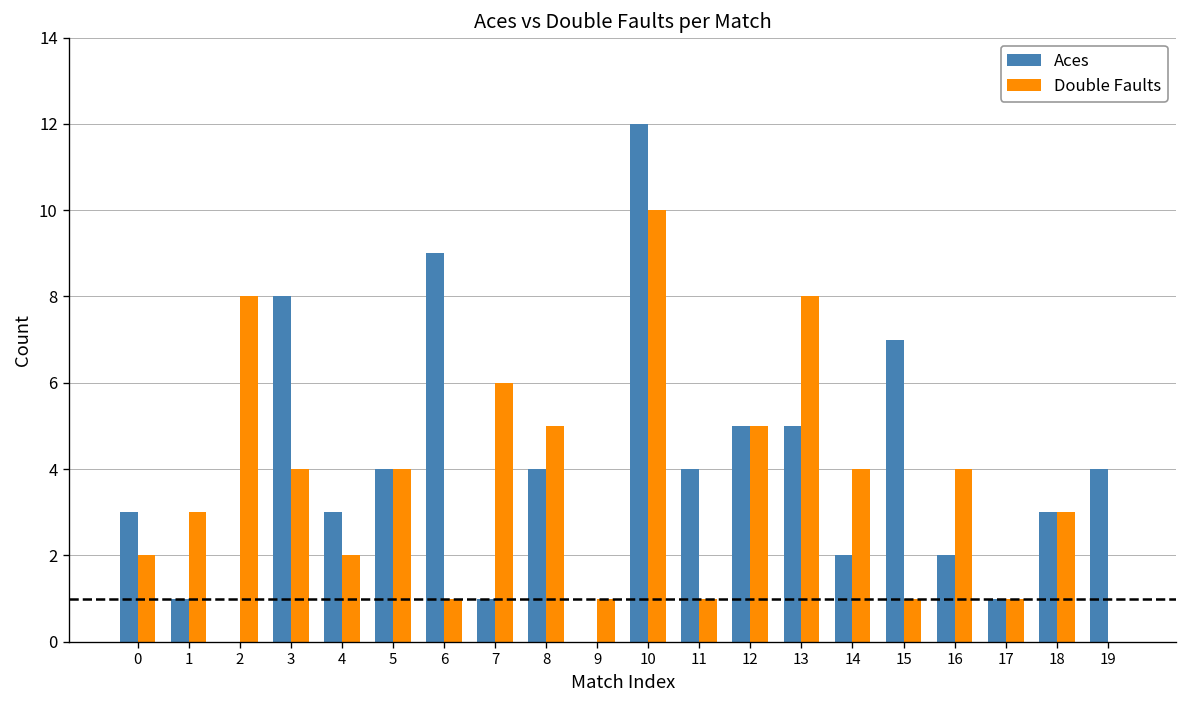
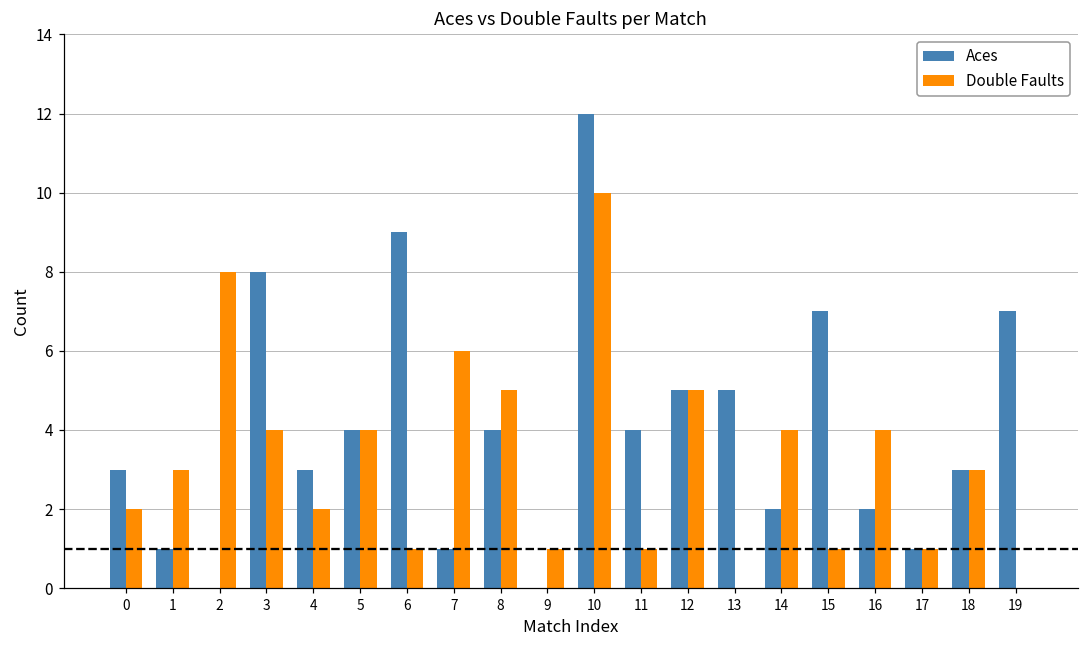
  {
    "Aces": {
      "0": 3,
      "1": 1,
      "2": 0,
      "3": 8,
      "4": 3,
      "5": 4,
      "6": 9,
      "7": 1,
      "8": 4,
      "9": 0,
      "10": 12,
      "11": 4,
      "12": 5,
      "13": 5,
      "14": 2,
      "15": 7,
      "16": 2,
      "17": 1,
      "18": 3,
-     "19": 4
+     "19": 7
    },
    "Double Faults": {
      "0": 2,
      "1": 3,
      "2": 8,
      "3": 4,
      "4": 2,
      "5": 4,
      "6": 1,
      "7": 6,
      "8": 5,
      "9": 1,
      "10": 10,
      "11": 1,
      "12": 5,
-     "13": 8,
+     "13": 0,
      "14": 4,
      "15": 1,
      "16": 4,
      "17": 1,
      "18": 3,
      "19": 0
    }
  }
